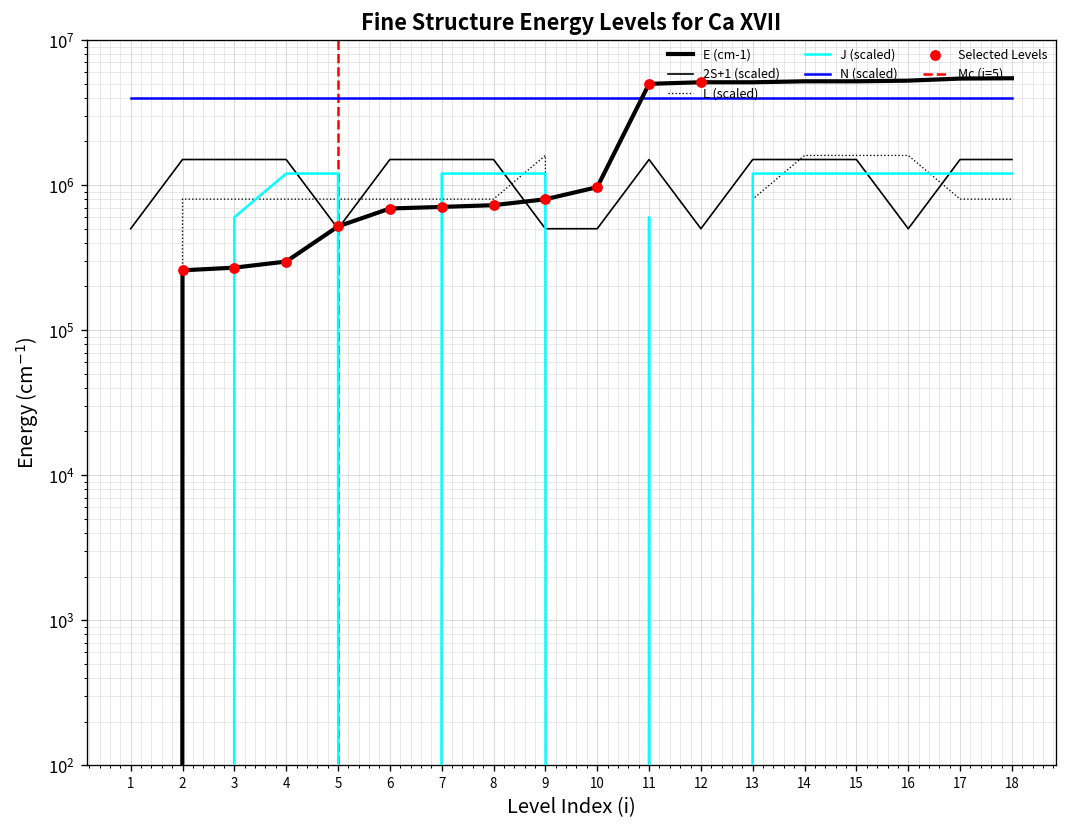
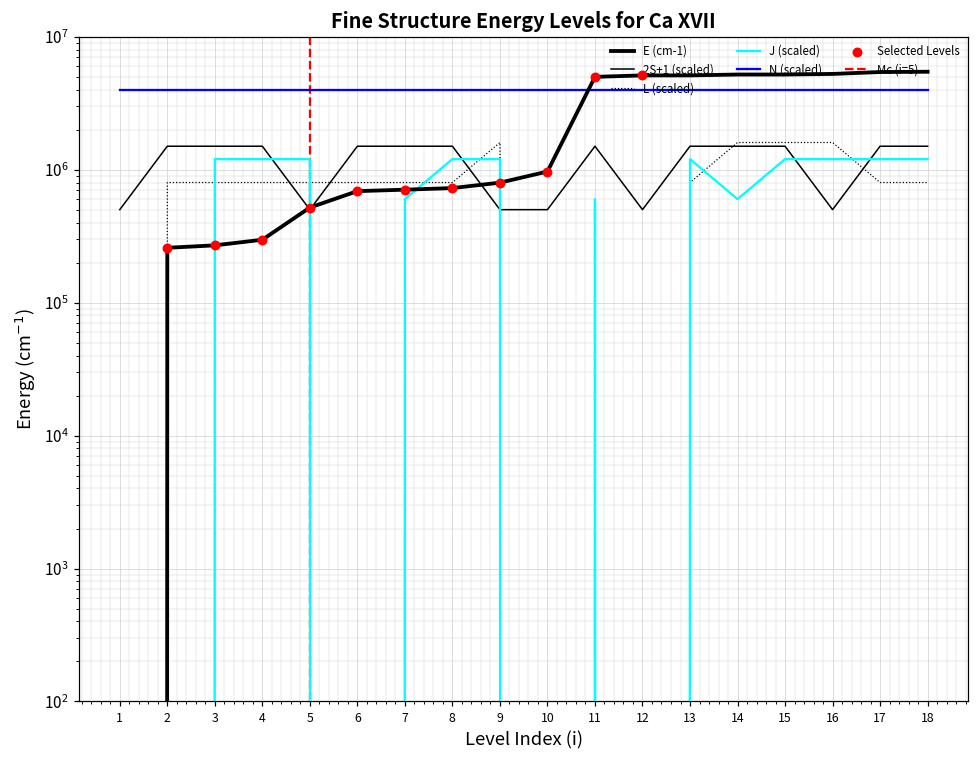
  {
    "J (scaled)": {
-     "3": 600000,
+     "3": 1200000,
      "4": 1200000,
      "5": 1200000,
-     "7": 1200000,
+     "7": 600000,
      "8": 1200000,
      "9": 1200000,
      "11": 600000,
      "13": 1200000,
-     "14": 1200000,
+     "14": 600000,
      "15": 1200000,
      "16": 1200000,
      "17": 1200000,
      "18": 1200000
    },
    "N (scaled)": {
      "1": 4000000,
      "2": 4000000,
      "3": 4000000,
      "4": 4000000,
      "5": 4000000,
      "6": 4000000,
      "7": 4000000,
      "8": 4000000,
      "9": 4000000,
      "10": 4000000,
      "11": 4000000,
      "12": 4000000,
      "13": 4000000,
      "14": 4000000,
      "15": 4000000,
      "16": 4000000,
      "17": 4000000,
      "18": 4000000
    }
  }
